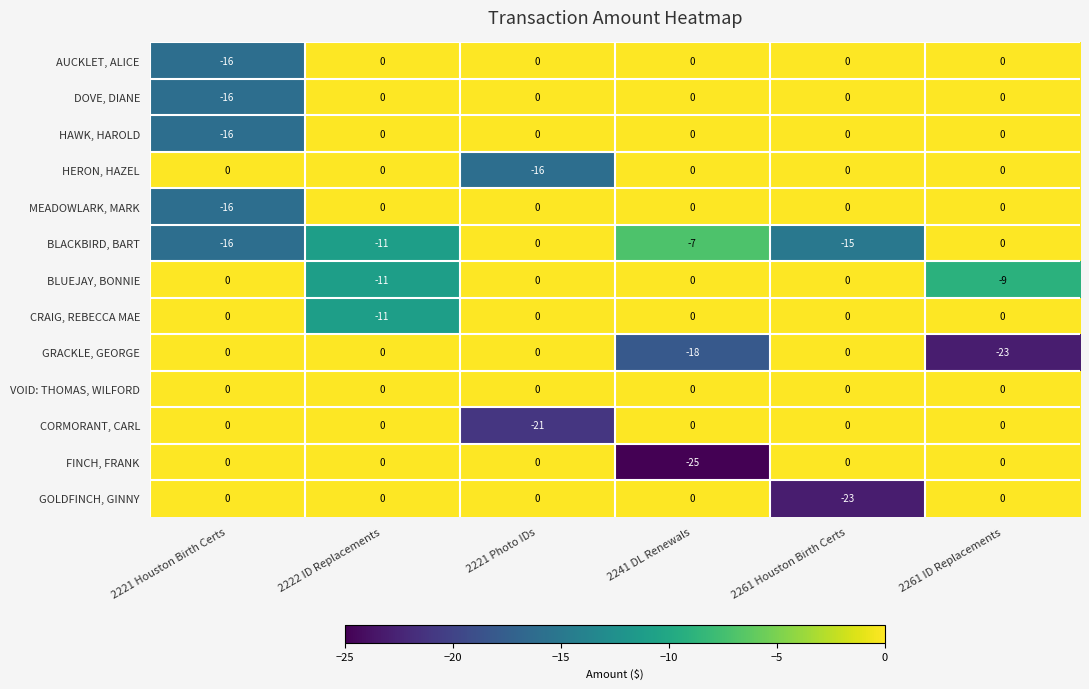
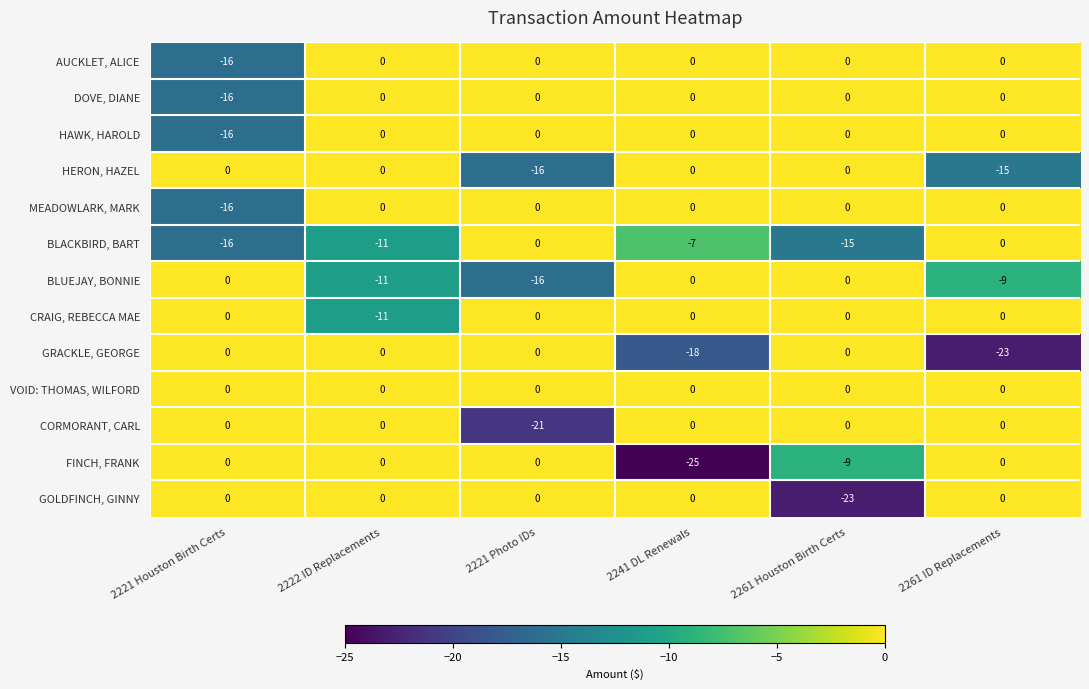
  {
    "AUCKLET, ALICE": {
      "2221 Houston Birth Certs": -16,
      "2222 ID Replacements": 0,
      "2221 Photo IDs": 0,
      "2241 DL Renewals": 0,
      "2261 Houston Birth Certs": 0,
      "2261 ID Replacements": 0
    },
    "DOVE, DIANE": {
      "2221 Houston Birth Certs": -16,
      "2222 ID Replacements": 0,
      "2221 Photo IDs": 0,
      "2241 DL Renewals": 0,
      "2261 Houston Birth Certs": 0,
      "2261 ID Replacements": 0
    },
    "HAWK, HAROLD": {
      "2221 Houston Birth Certs": -16,
      "2222 ID Replacements": 0,
      "2221 Photo IDs": 0,
      "2241 DL Renewals": 0,
      "2261 Houston Birth Certs": 0,
      "2261 ID Replacements": 0
    },
    "HERON, HAZEL": {
      "2221 Houston Birth Certs": 0,
      "2222 ID Replacements": 0,
      "2221 Photo IDs": -16,
      "2241 DL Renewals": 0,
      "2261 Houston Birth Certs": 0,
-     "2261 ID Replacements": 0
+     "2261 ID Replacements": -15
    },
    "MEADOWLARK, MARK": {
      "2221 Houston Birth Certs": -16,
      "2222 ID Replacements": 0,
      "2221 Photo IDs": 0,
      "2241 DL Renewals": 0,
      "2261 Houston Birth Certs": 0,
      "2261 ID Replacements": 0
    },
    "BLACKBIRD, BART": {
      "2221 Houston Birth Certs": -16,
      "2222 ID Replacements": -11,
      "2221 Photo IDs": 0,
      "2241 DL Renewals": -7,
      "2261 Houston Birth Certs": -15,
      "2261 ID Replacements": 0
    },
    "BLUEJAY, BONNIE": {
      "2221 Houston Birth Certs": 0,
      "2222 ID Replacements": -11,
-     "2221 Photo IDs": 0,
+     "2221 Photo IDs": -16,
      "2241 DL Renewals": 0,
      "2261 Houston Birth Certs": 0,
      "2261 ID Replacements": -9
    },
    "CRAIG, REBECCA MAE": {
      "2221 Houston Birth Certs": 0,
      "2222 ID Replacements": -11,
      "2221 Photo IDs": 0,
      "2241 DL Renewals": 0,
      "2261 Houston Birth Certs": 0,
      "2261 ID Replacements": 0
    },
    "GRACKLE, GEORGE": {
      "2221 Houston Birth Certs": 0,
      "2222 ID Replacements": 0,
      "2221 Photo IDs": 0,
      "2241 DL Renewals": -18,
      "2261 Houston Birth Certs": 0,
      "2261 ID Replacements": -23
    },
    "VOID: THOMAS, WILFORD": {
      "2221 Houston Birth Certs": 0,
      "2222 ID Replacements": 0,
      "2221 Photo IDs": 0,
      "2241 DL Renewals": 0,
      "2261 Houston Birth Certs": 0,
      "2261 ID Replacements": 0
    },
    "CORMORANT, CARL": {
      "2221 Houston Birth Certs": 0,
      "2222 ID Replacements": 0,
      "2221 Photo IDs": -21,
      "2241 DL Renewals": 0,
      "2261 Houston Birth Certs": 0,
      "2261 ID Replacements": 0
    },
    "FINCH, FRANK": {
      "2221 Houston Birth Certs": 0,
      "2222 ID Replacements": 0,
      "2221 Photo IDs": 0,
      "2241 DL Renewals": -25,
-     "2261 Houston Birth Certs": 0,
+     "2261 Houston Birth Certs": -9,
      "2261 ID Replacements": 0
    },
    "GOLDFINCH, GINNY": {
      "2221 Houston Birth Certs": 0,
      "2222 ID Replacements": 0,
      "2221 Photo IDs": 0,
      "2241 DL Renewals": 0,
      "2261 Houston Birth Certs": -23,
      "2261 ID Replacements": 0
    }
  }
